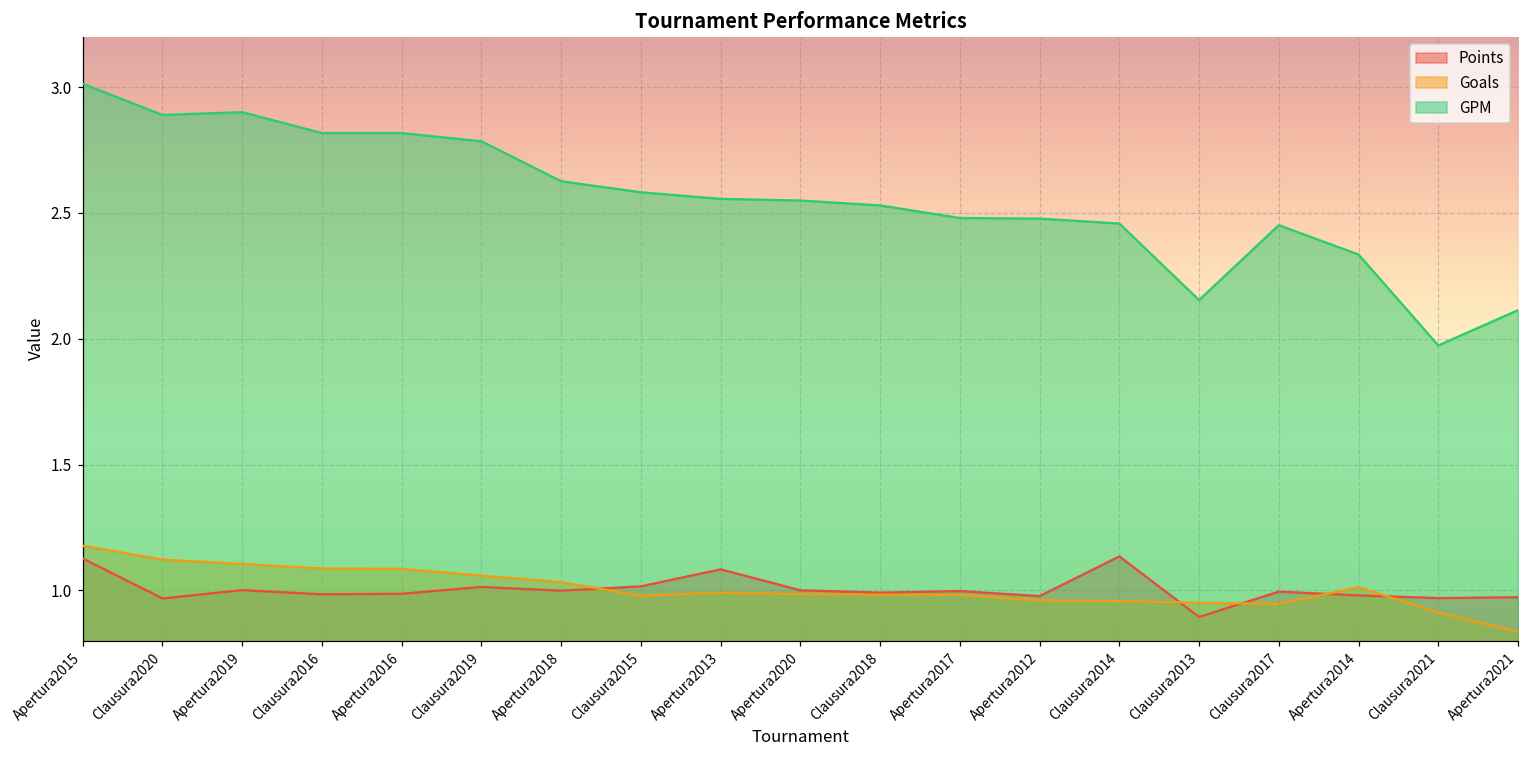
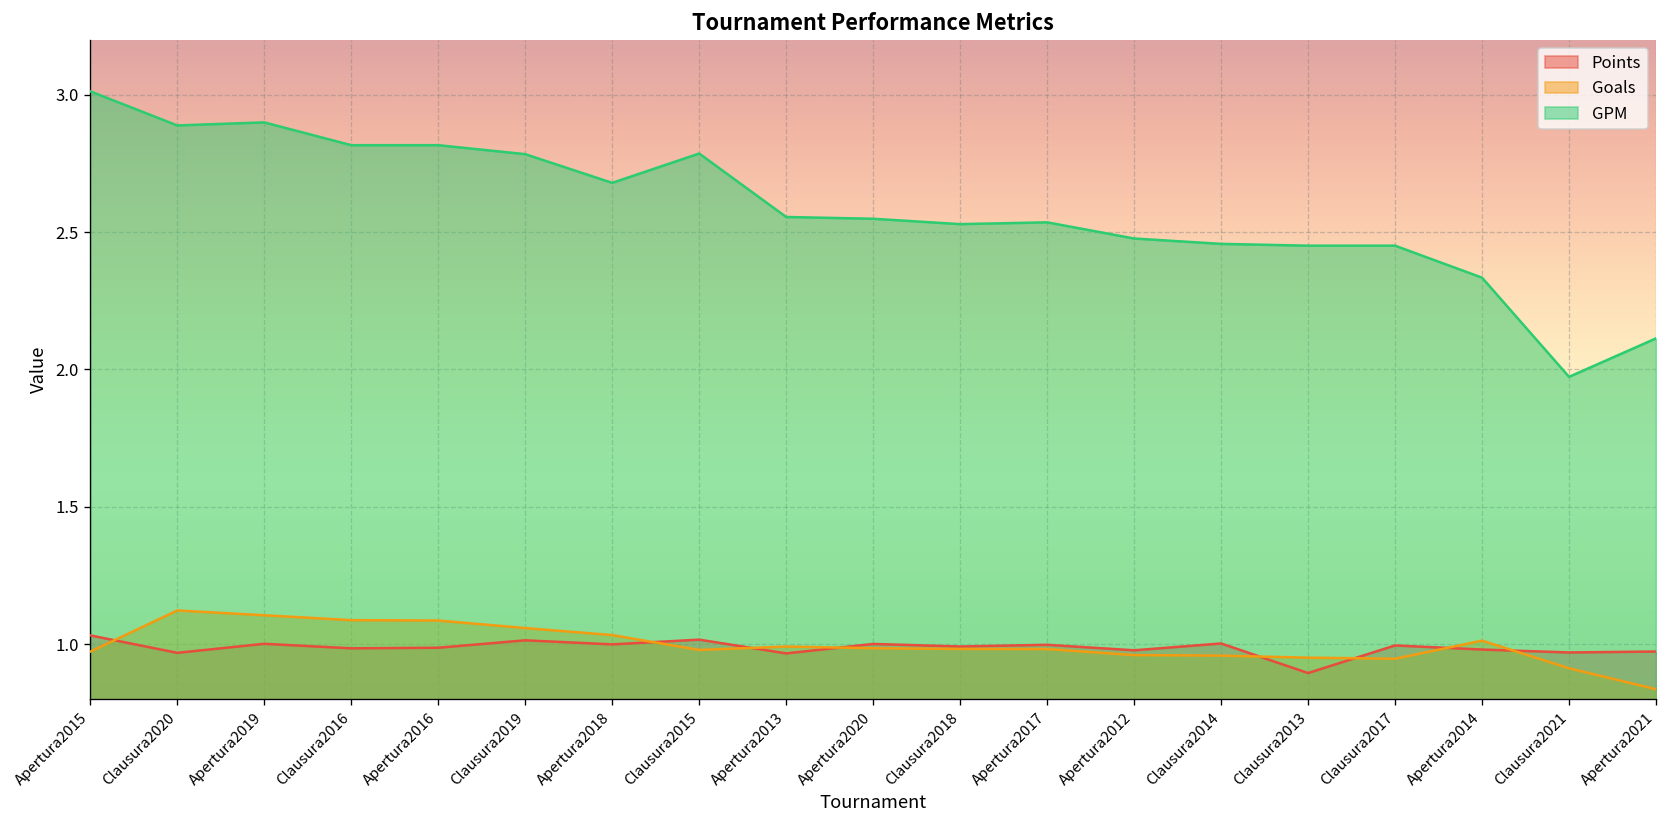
  {
    "Points": {
-     "Apertura2015": 1.13,
+     "Apertura2015": 1.03,
      "Clausura2020": 0.97,
      "Apertura2019": 1.00,
      "Clausura2016": 0.98,
      "Apertura2016": 0.99,
      "Clausura2019": 1.01,
      "Apertura2018": 1.00,
      "Clausura2015": 1.02,
-     "Apertura2013": 1.08,
+     "Apertura2013": 0.97,
      "Apertura2020": 1.00,
      "Apertura2017": 1.00,
      "Apertura2012": 0.98,
-     "Clausura2014": 1.13,
+     "Clausura2014": 1.00,
      "Clausura2013": 0.89,
      "Clausura2017": 1.00,
      "Apertura2014": 0.98,
      "Clausura2021": 0.97,
      "Apertura2021": 0.97
    },
    "Goals": {
-     "Apertura2015": 1.18,
+     "Apertura2015": 0.97,
      "Clausura2020": 1.12,
      "Apertura2019": 1.10,
      "Clausura2016": 1.09,
      "Apertura2016": 1.09,
      "Clausura2019": 1.06,
      "Apertura2018": 1.03,
      "Clausura2015": 0.98,
      "Apertura2013": 0.99,
      "Apertura2020": 0.98,
      "Apertura2017": 0.98,
      "Apertura2012": 0.96,
      "Clausura2014": 0.96,
      "Clausura2013": 0.95,
      "Clausura2017": 0.95,
      "Apertura2014": 1.01,
      "Clausura2021": 0.91,
      "Apertura2021": 0.84
    },
    "GPM": {
      "Apertura2015": 3.01,
      "Clausura2020": 2.89,
      "Apertura2019": 2.90,
      "Clausura2016": 2.82,
      "Apertura2016": 2.82,
      "Clausura2019": 2.78,
-     "Apertura2018": 2.63,
-     "Clausura2015": 2.58,
+     "Apertura2018": 2.68,
+     "Clausura2015": 2.79,
      "Apertura2013": 2.56,
      "Apertura2020": 2.55,
      "Clausura2018": 2.53,
-     "Apertura2017": 2.48,
+     "Apertura2017": 2.54,
      "Apertura2012": 2.48,
      "Clausura2014": 2.46,
-     "Clausura2013": 2.15,
+     "Clausura2013": 2.45,
      "Clausura2017": 2.45,
      "Apertura2014": 2.33,
      "Clausura2021": 1.97,
      "Apertura2021": 2.11
    }
  }
